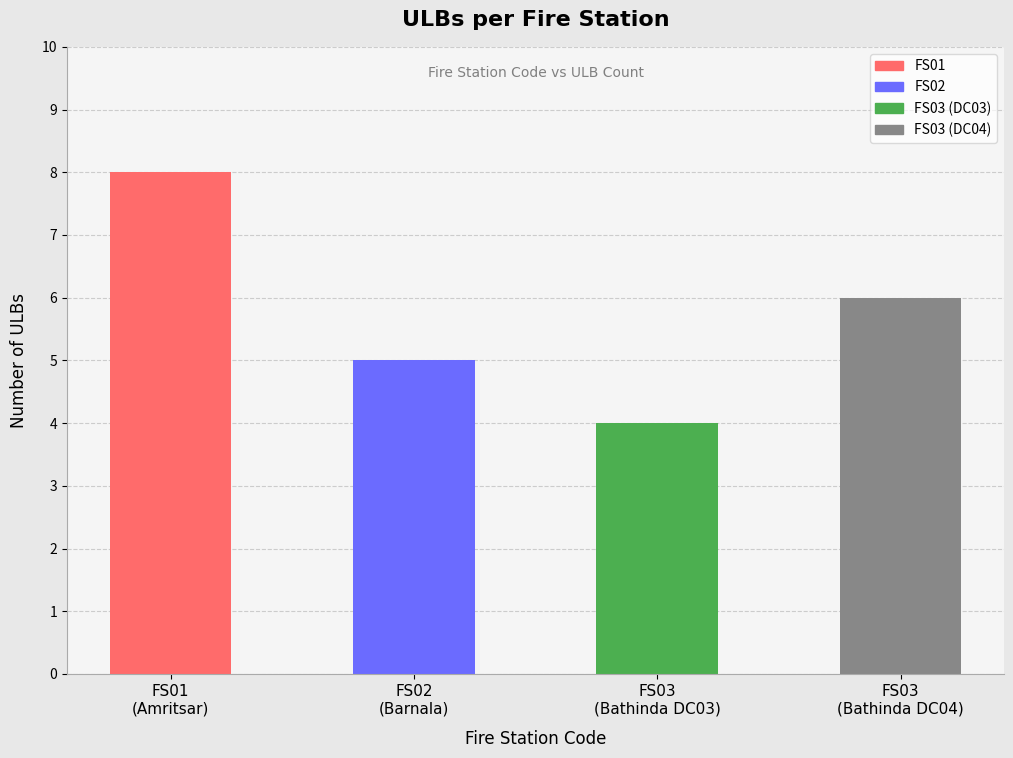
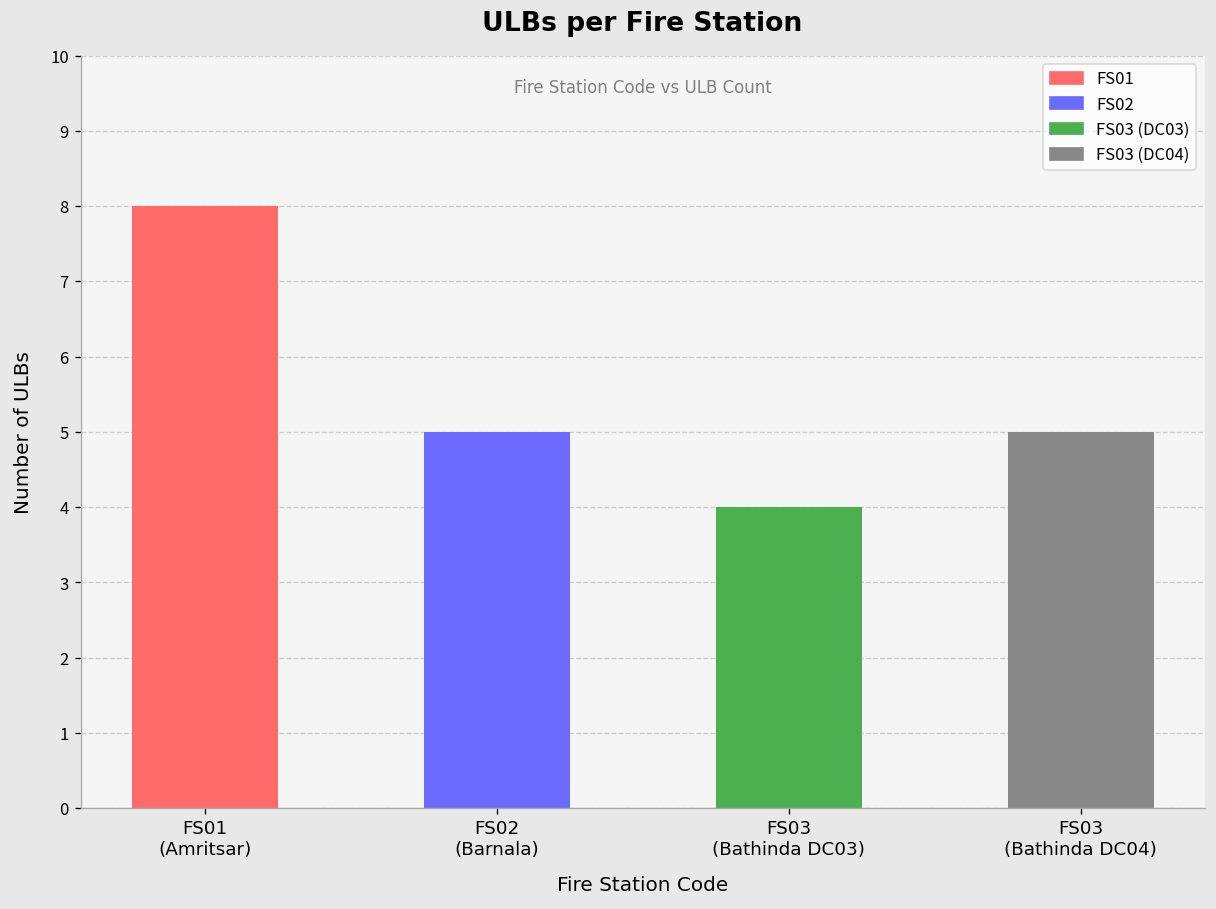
  {
    "FS01 (Amritsar)": 8,
    "FS02 (Barnala)": 5,
    "FS03 (Bathinda DC03)": 4,
-   "FS03 (Bathinda DC04)": 6
+   "FS03 (Bathinda DC04)": 5
  }
